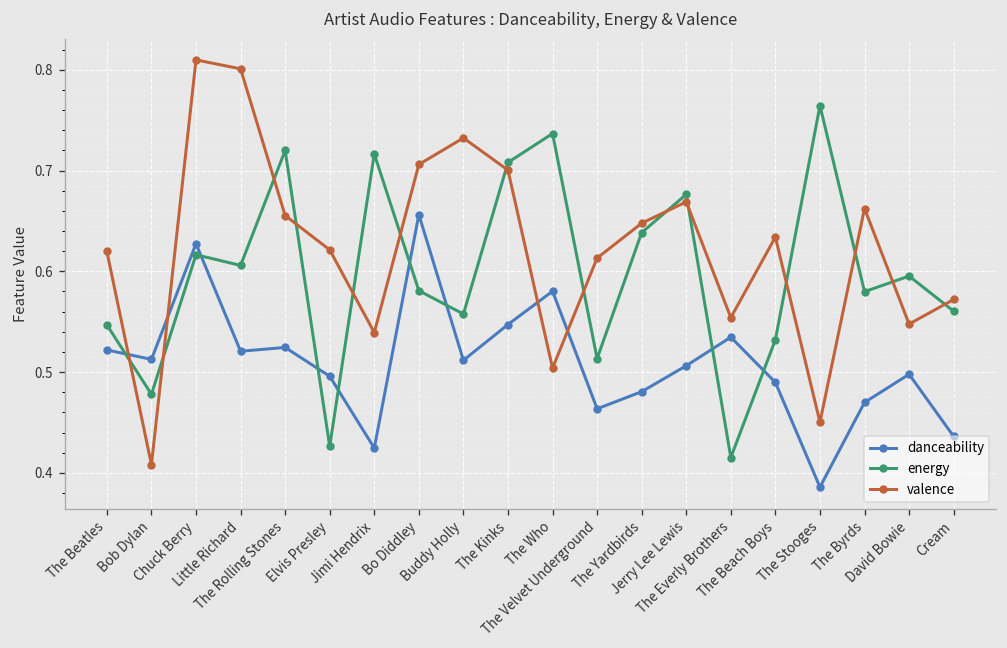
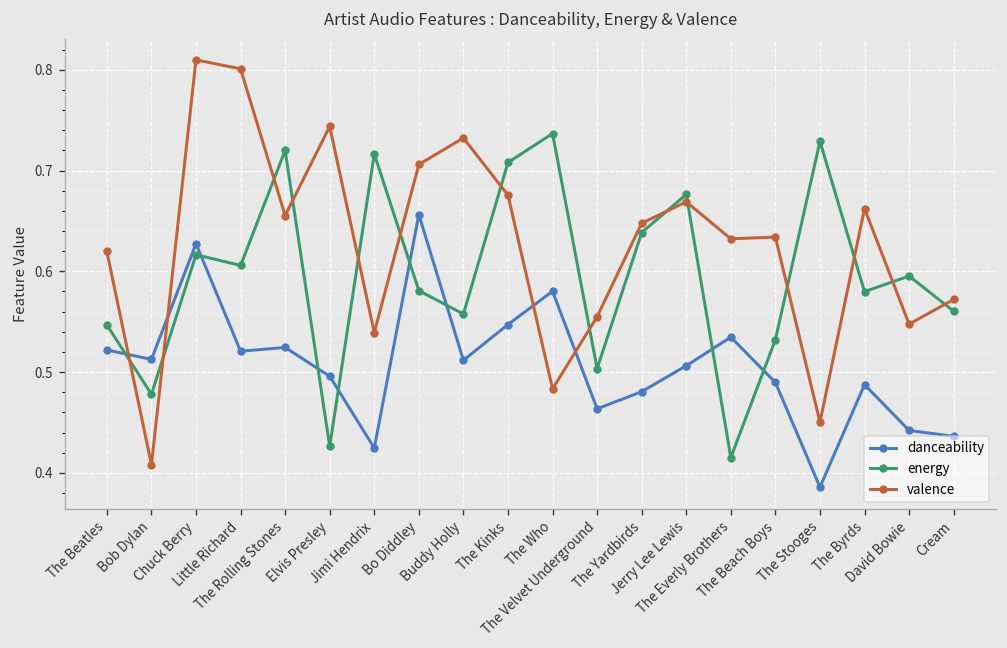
  {
    "danceability": {
      "The Beatles": 0.52,
      "Bob Dylan": 0.51,
      "Chuck Berry": 0.63,
      "Little Richard": 0.52,
      "The Rolling Stones": 0.52,
      "Elvis Presley": 0.50,
      "Jimi Hendrix": 0.42,
      "Bo Diddley": 0.66,
      "Buddy Holly": 0.51,
      "The Kinks": 0.55,
      "The Who": 0.58,
      "The Velvet Underground": 0.46,
      "The Yardbirds": 0.48,
      "Jerry Lee Lewis": 0.51,
      "The Everly Brothers": 0.53,
      "The Beach Boys": 0.49,
      "The Stooges": 0.39,
-     "The Byrds": 0.47,
-     "David Bowie": 0.50,
+     "The Byrds": 0.49,
+     "David Bowie": 0.44,
      "Cream": 0.44
    },
    "energy": {
      "The Beatles": 0.55,
      "Bob Dylan": 0.48,
      "Chuck Berry": 0.62,
      "Little Richard": 0.61,
      "The Rolling Stones": 0.72,
      "Elvis Presley": 0.43,
      "Jimi Hendrix": 0.72,
      "Bo Diddley": 0.58,
      "Buddy Holly": 0.56,
      "The Kinks": 0.71,
      "The Who": 0.74,
-     "The Velvet Underground": 0.51,
+     "The Velvet Underground": 0.50,
      "The Yardbirds": 0.64,
      "Jerry Lee Lewis": 0.68,
      "The Everly Brothers": 0.42,
      "The Beach Boys": 0.53,
-     "The Stooges": 0.76,
+     "The Stooges": 0.73,
      "The Byrds": 0.58,
      "David Bowie": 0.60,
      "Cream": 0.56
    },
    "valence": {
      "The Beatles": 0.62,
      "Bob Dylan": 0.41,
      "Chuck Berry": 0.81,
      "Little Richard": 0.80,
      "The Rolling Stones": 0.66,
-     "Elvis Presley": 0.62,
+     "Elvis Presley": 0.74,
      "Jimi Hendrix": 0.54,
      "Bo Diddley": 0.71,
      "Buddy Holly": 0.73,
-     "The Kinks": 0.70,
-     "The Who": 0.50,
-     "The Velvet Underground": 0.61,
+     "The Kinks": 0.68,
+     "The Who": 0.48,
+     "The Velvet Underground": 0.55,
      "The Yardbirds": 0.65,
      "Jerry Lee Lewis": 0.67,
-     "The Everly Brothers": 0.55,
+     "The Everly Brothers": 0.63,
      "The Beach Boys": 0.63,
      "The Stooges": 0.45,
      "The Byrds": 0.66,
      "David Bowie": 0.55,
      "Cream": 0.57
    }
  }
